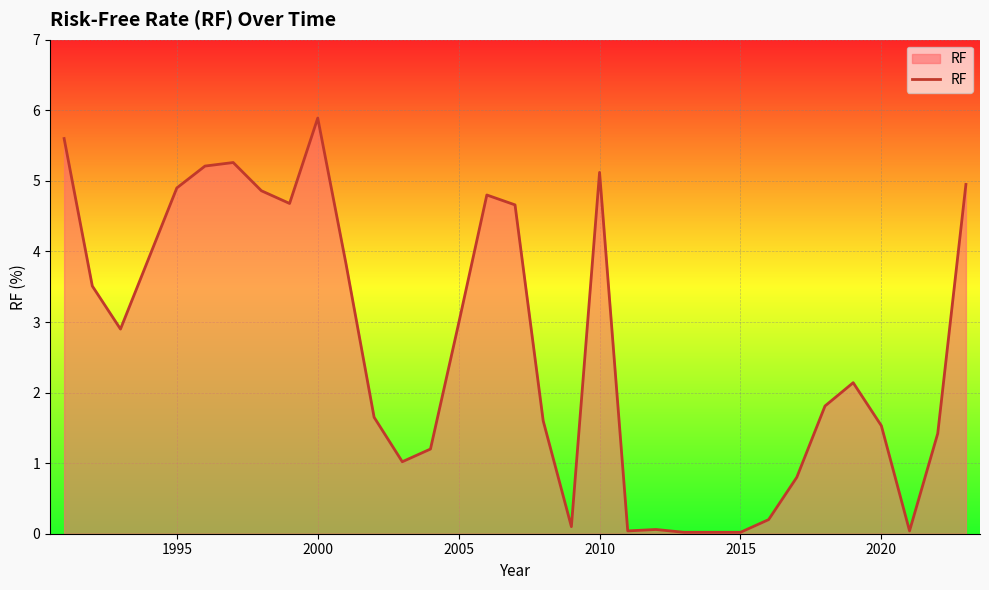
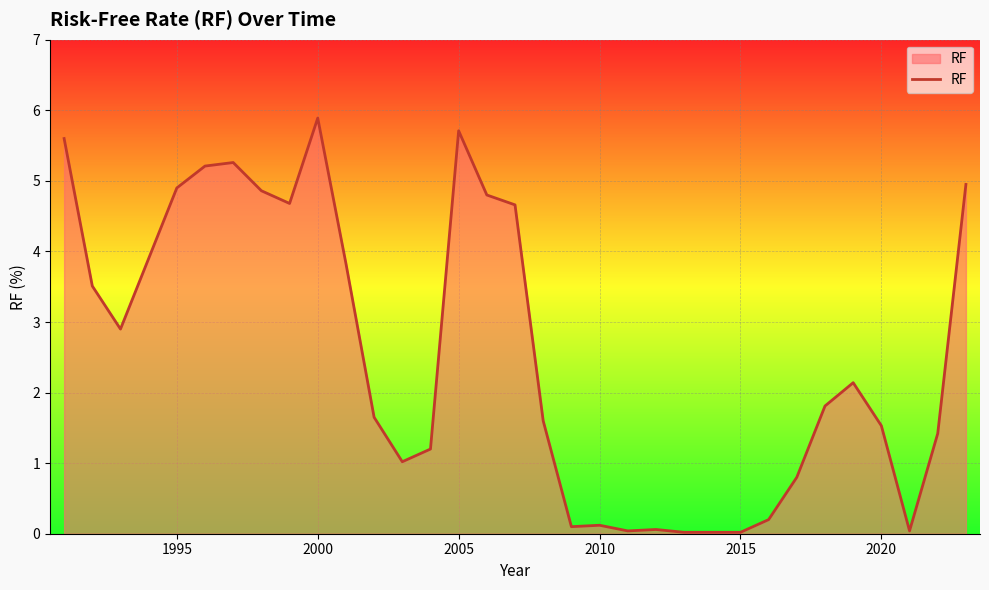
  {
    "1995": 4.9,
    "2000": 5.9,
-   "2005": 3.0,
-   "2010": 5.1,
+   "2005": 5.7,
+   "2010": 0.1,
    "2015": 0.0,
    "2020": 1.5
  }
